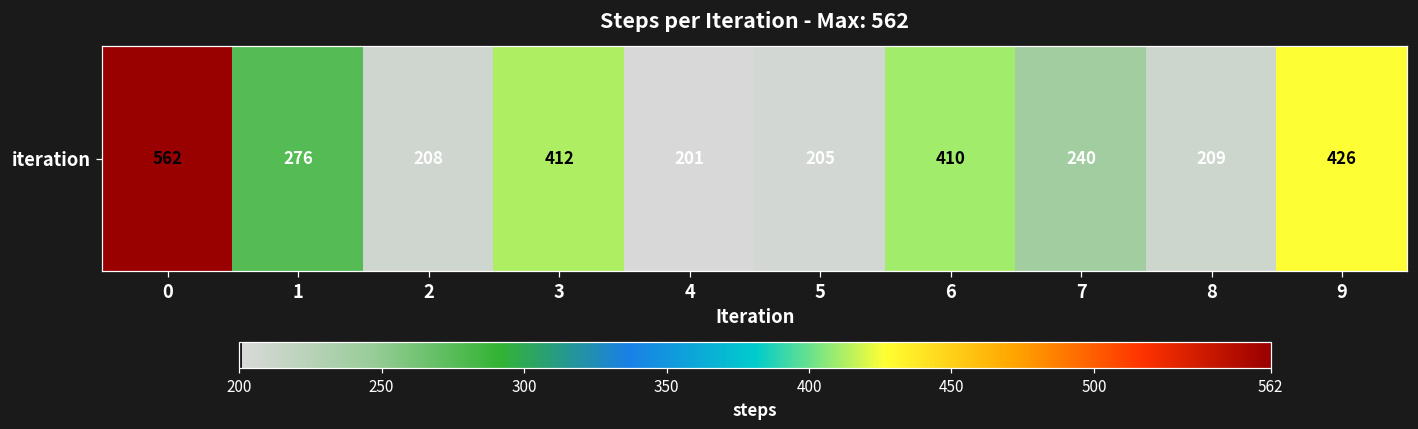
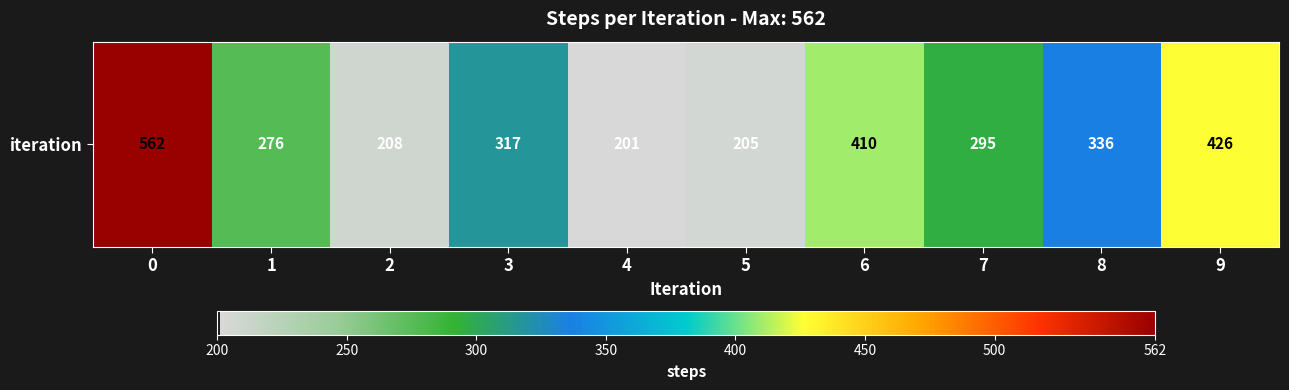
  {
    "iteration": {
      "0": 562,
      "1": 276,
      "2": 208,
-     "3": 412,
+     "3": 317,
      "6": 410,
-     "7": 240,
-     "8": 209,
+     "7": 295,
+     "8": 336,
      "9": 426
    }
  }
